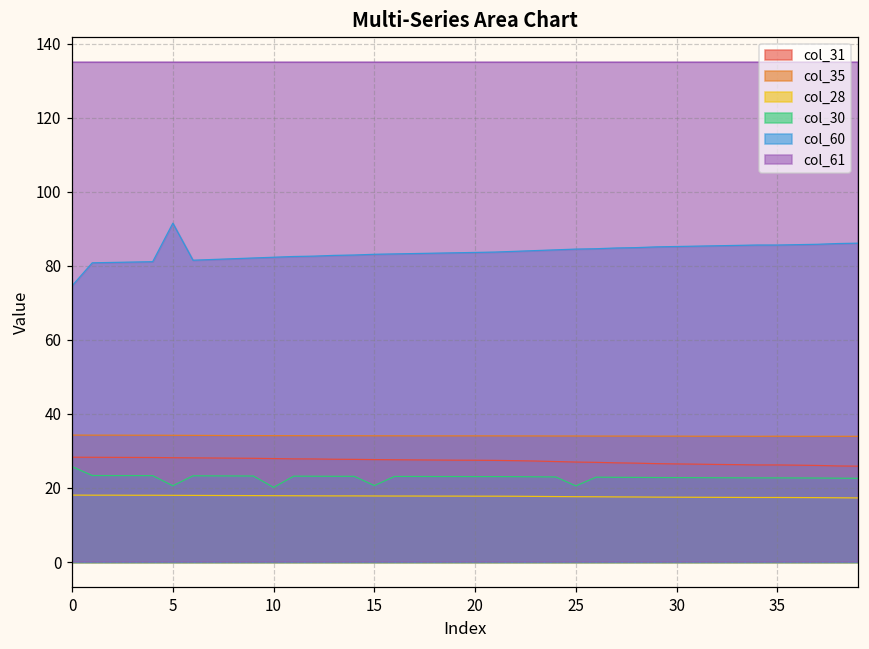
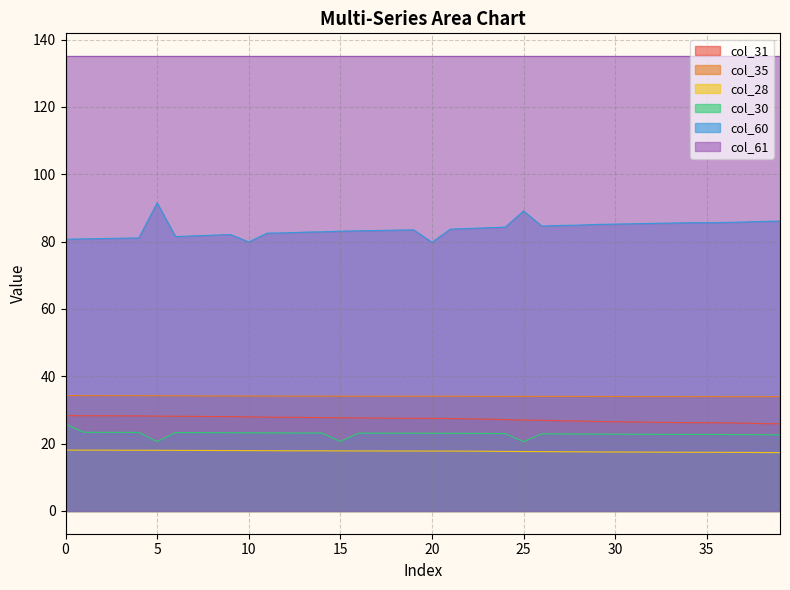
  {
    "col_28": {
      "0": 18,
      "5": 18,
      "10": 18,
      "15": 18,
      "20": 18,
      "25": 18,
      "30": 18,
      "35": 17
    },
    "col_30": {
      "0": 26,
      "5": 21,
-     "10": 20,
+     "10": 23,
      "15": 21,
      "20": 23,
      "25": 21,
      "30": 23,
      "35": 23
    },
    "col_60": {
-     "0": 75,
+     "0": 81,
      "5": 92,
-     "10": 82,
+     "10": 80,
      "15": 83,
-     "20": 84,
-     "25": 85,
+     "20": 80,
+     "25": 89,
      "30": 85,
      "35": 86
    },
    "col_61": {
      "0": 135,
      "5": 135,
      "10": 135,
      "15": 135,
      "20": 135,
      "25": 135,
      "30": 135
    }
  }
